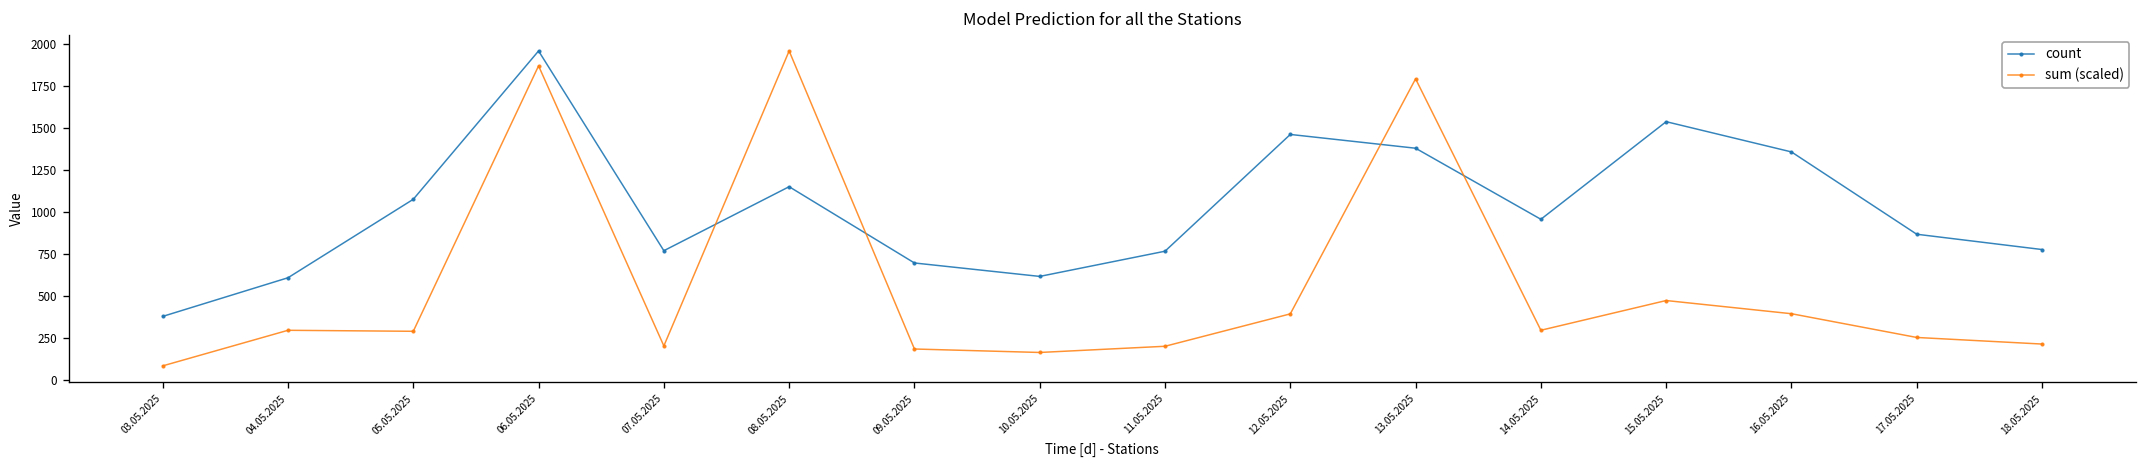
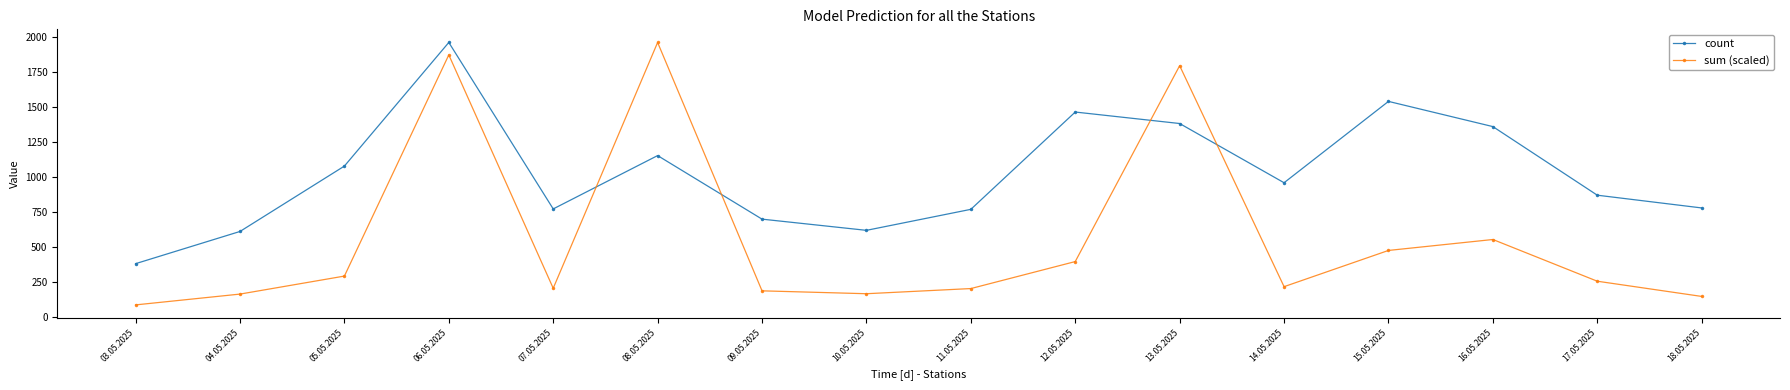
  {
    "count": {
      "03.05.2025": 380,
      "04.05.2025": 610,
      "05.05.2025": 1080,
      "06.05.2025": 1960,
      "07.05.2025": 770,
      "08.05.2025": 1150,
      "09.05.2025": 700,
      "10.05.2025": 620,
      "11.05.2025": 770,
      "12.05.2025": 1460,
      "13.05.2025": 1380,
      "14.05.2025": 960,
      "15.05.2025": 1540,
      "16.05.2025": 1360,
      "17.05.2025": 870,
      "18.05.2025": 780
    },
    "sum (scaled)": {
      "03.05.2025": 80,
-     "04.05.2025": 300,
+     "04.05.2025": 160,
      "05.05.2025": 290,
      "06.05.2025": 1870,
      "07.05.2025": 200,
      "08.05.2025": 1960,
      "09.05.2025": 180,
      "10.05.2025": 160,
      "11.05.2025": 200,
      "12.05.2025": 390,
      "13.05.2025": 1790,
-     "14.05.2025": 300,
+     "14.05.2025": 210,
      "15.05.2025": 470,
-     "16.05.2025": 390,
+     "16.05.2025": 550,
      "17.05.2025": 250,
-     "18.05.2025": 210
+     "18.05.2025": 140
    }
  }
